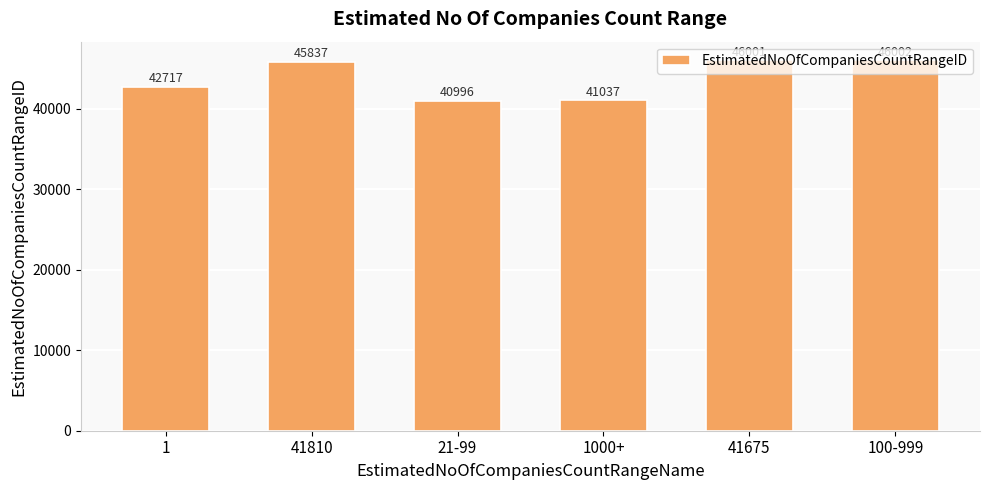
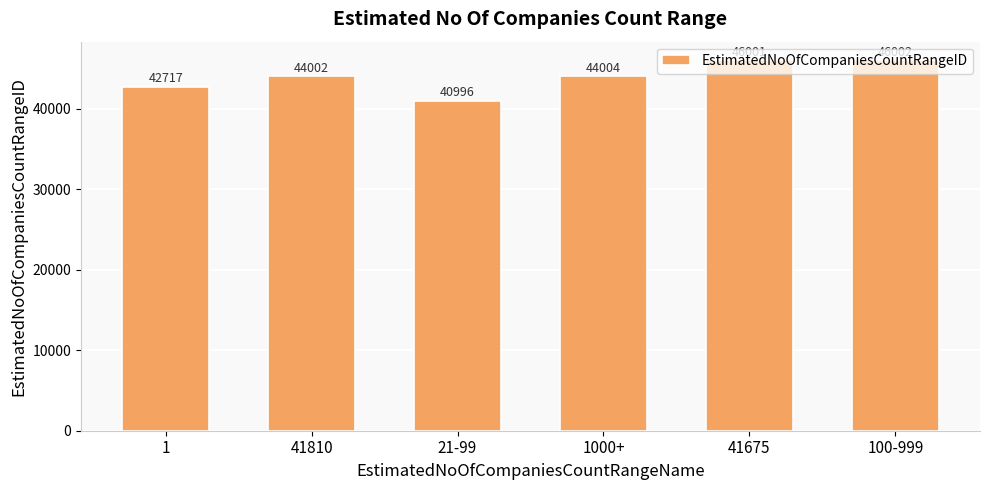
  {
    "1": 42717,
-   "41810": 45837,
+   "41810": 44002,
    "21-99": 40996,
-   "1000+": 41037
+   "1000+": 44004
  }
